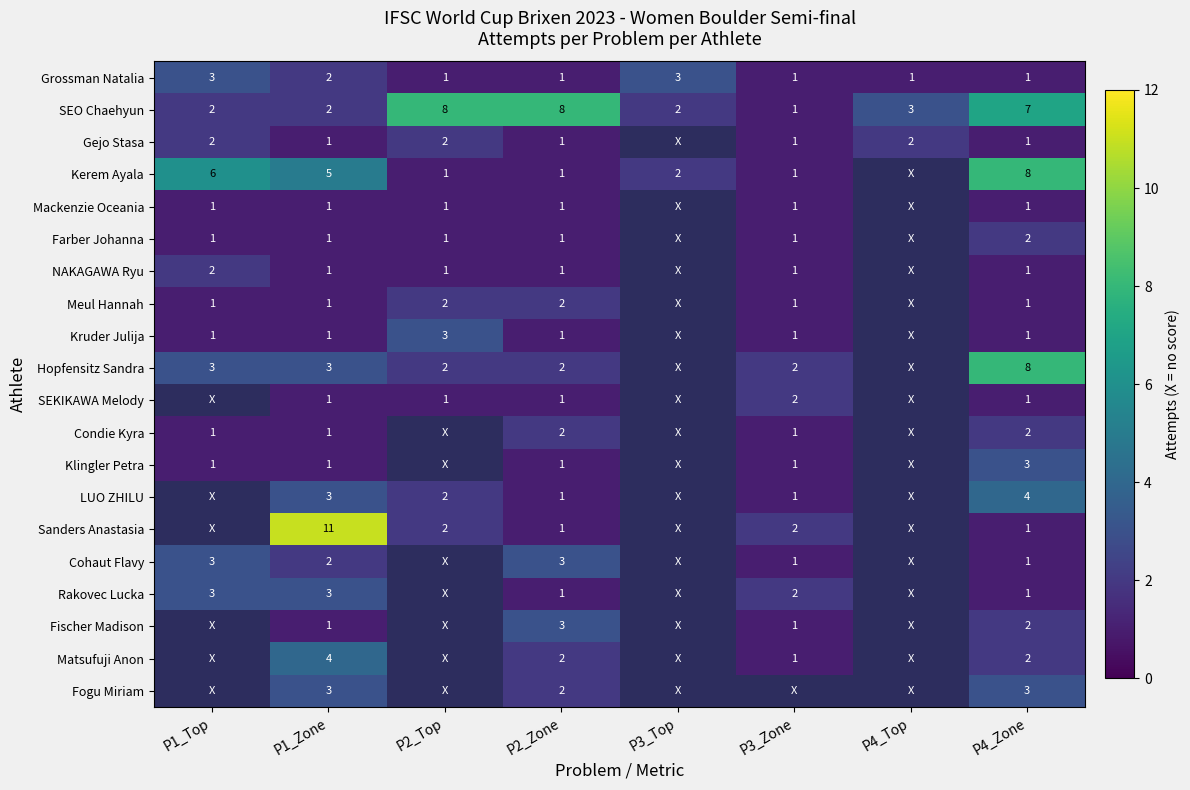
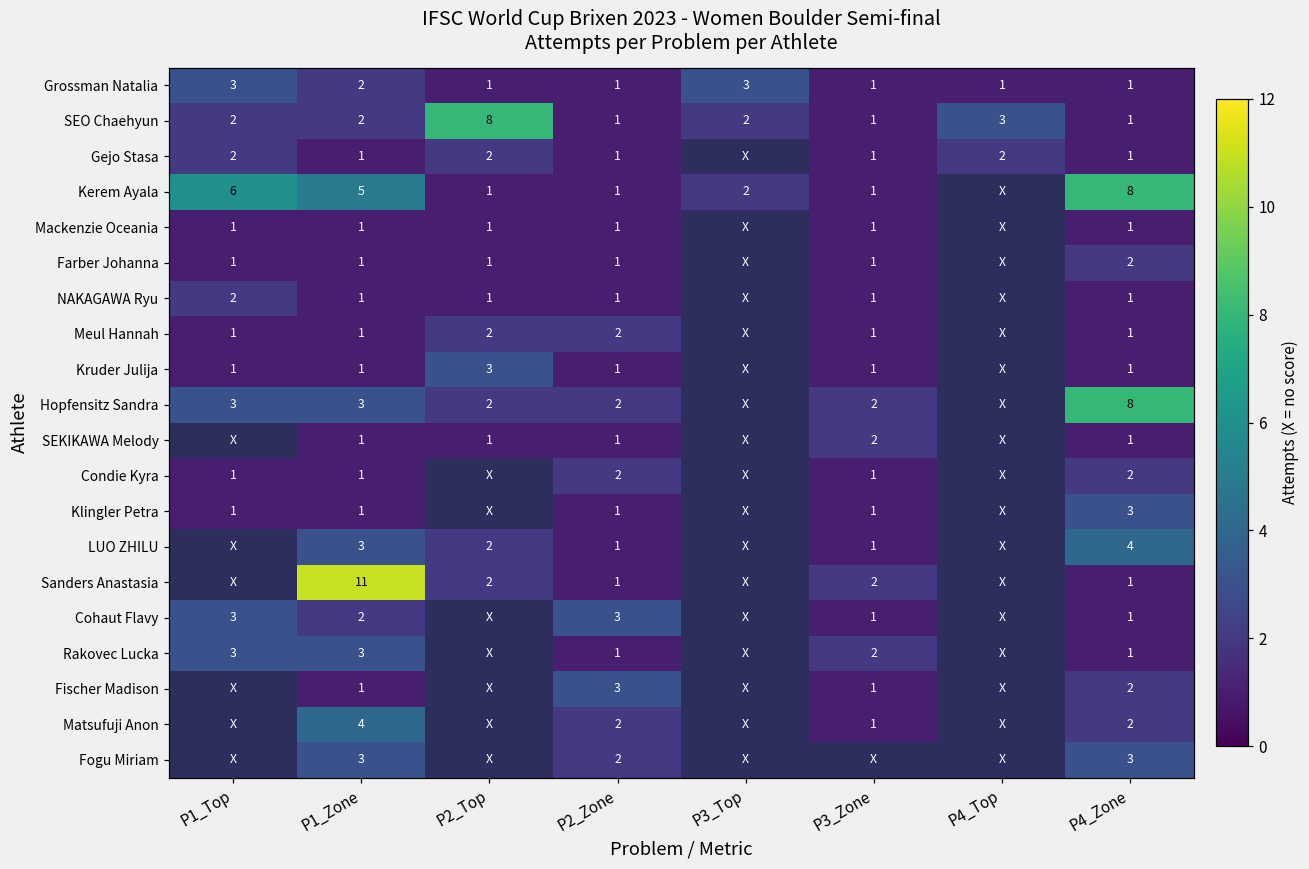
  {
    "Grossman Natalia": {
      "P1_Top": 3,
      "P1_Zone": 2,
      "P2_Top": 1,
      "P2_Zone": 1,
      "P3_Top": 3,
      "P3_Zone": 1,
      "P4_Top": 1,
      "P4_Zone": 1
    },
    "SEO Chaehyun": {
      "P1_Top": 2,
      "P1_Zone": 2,
      "P2_Top": 8,
-     "P2_Zone": 8,
+     "P2_Zone": 1,
      "P3_Top": 2,
      "P3_Zone": 1,
      "P4_Top": 3,
-     "P4_Zone": 7
+     "P4_Zone": 1
    },
    "Gejo Stasa": {
      "P1_Top": 2,
      "P1_Zone": 1,
      "P2_Top": 2,
      "P2_Zone": 1,
      "P3_Zone": 1,
      "P4_Top": 2,
      "P4_Zone": 1
    },
    "Kerem Ayala": {
      "P1_Top": 6,
      "P1_Zone": 5,
      "P2_Top": 1,
      "P2_Zone": 1,
      "P3_Top": 2,
      "P3_Zone": 1,
      "P4_Zone": 8
    },
    "Mackenzie Oceania": {
      "P1_Top": 1,
      "P1_Zone": 1,
      "P2_Top": 1,
      "P2_Zone": 1,
      "P3_Zone": 1,
      "P4_Zone": 1
    },
    "Farber Johanna": {
      "P1_Top": 1,
      "P1_Zone": 1,
      "P2_Top": 1,
      "P2_Zone": 1,
      "P3_Zone": 1,
      "P4_Zone": 2
    },
    "NAKAGAWA Ryu": {
      "P1_Top": 2,
      "P1_Zone": 1,
      "P2_Top": 1,
      "P2_Zone": 1,
      "P3_Zone": 1,
      "P4_Zone": 1
    },
    "Meul Hannah": {
      "P1_Top": 1,
      "P1_Zone": 1,
      "P2_Top": 2,
      "P2_Zone": 2,
      "P3_Zone": 1,
      "P4_Zone": 1
    },
    "Kruder Julija": {
      "P1_Top": 1,
      "P1_Zone": 1,
      "P2_Top": 3,
      "P2_Zone": 1,
      "P3_Zone": 1,
      "P4_Zone": 1
    },
    "Hopfensitz Sandra": {
      "P1_Top": 3,
      "P1_Zone": 3,
      "P2_Top": 2,
      "P2_Zone": 2,
      "P3_Zone": 2,
      "P4_Zone": 8
    },
    "SEKIKAWA Melody": {
      "P1_Zone": 1,
      "P2_Top": 1,
      "P2_Zone": 1,
      "P3_Zone": 2,
      "P4_Zone": 1
    },
    "Condie Kyra": {
      "P1_Top": 1,
      "P1_Zone": 1,
      "P2_Zone": 2,
      "P3_Zone": 1,
      "P4_Zone": 2
    },
    "Klingler Petra": {
      "P1_Top": 1,
      "P1_Zone": 1,
      "P2_Zone": 1,
      "P3_Zone": 1,
      "P4_Zone": 3
    },
    "LUO ZHILU": {
      "P1_Zone": 3,
      "P2_Top": 2,
      "P2_Zone": 1,
      "P3_Zone": 1,
      "P4_Zone": 4
    },
    "Sanders Anastasia": {
      "P1_Zone": 11,
      "P2_Top": 2,
      "P2_Zone": 1,
      "P3_Zone": 2,
      "P4_Zone": 1
    },
    "Cohaut Flavy": {
      "P1_Top": 3,
      "P1_Zone": 2,
      "P2_Zone": 3,
      "P3_Zone": 1,
      "P4_Zone": 1
    },
    "Rakovec Lucka": {
      "P1_Top": 3,
      "P1_Zone": 3,
      "P2_Zone": 1,
      "P3_Zone": 2,
      "P4_Zone": 1
    },
    "Fischer Madison": {
      "P1_Zone": 1,
      "P2_Zone": 3,
      "P3_Zone": 1,
      "P4_Zone": 2
    },
    "Matsufuji Anon": {
      "P1_Zone": 4,
      "P2_Zone": 2,
      "P3_Zone": 1,
      "P4_Zone": 2
    },
    "Fogu Miriam": {
      "P1_Zone": 3,
      "P2_Zone": 2,
      "P4_Zone": 3
    }
  }
